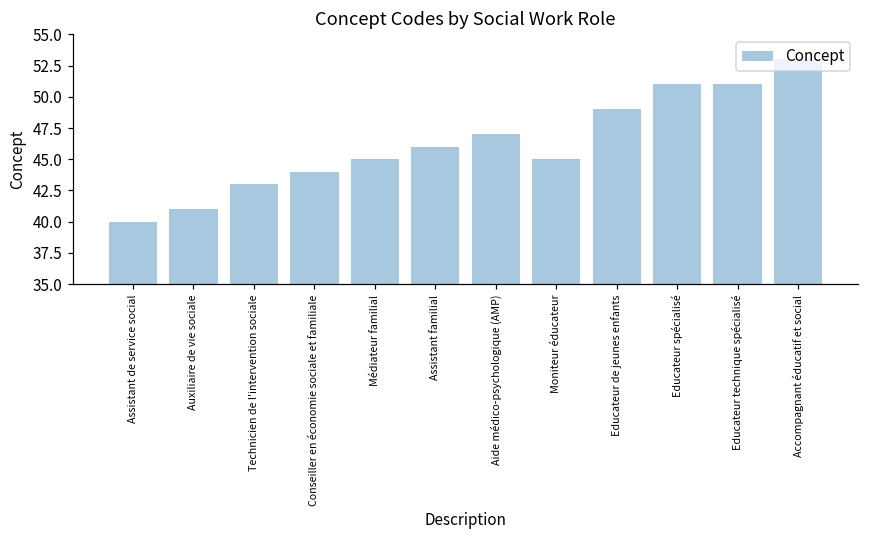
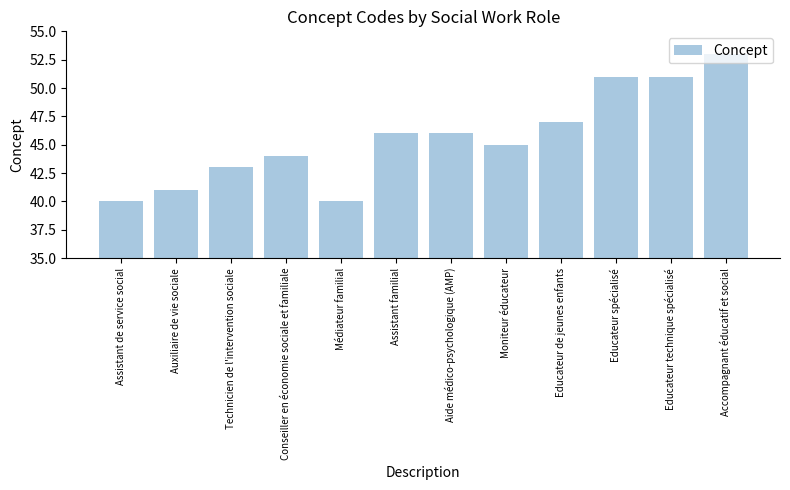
  {
    "Assistant de service social": 40,
    "Auxiliaire de vie sociale": 41,
    "Technicien de l'intervention sociale": 43,
    "Conseiller en économie sociale et familiale": 44,
-   "Médiateur familial": 45,
+   "Médiateur familial": 40,
    "Assistant familial": 46,
-   "Aide médico-psychologique (AMP)": 47,
+   "Aide médico-psychologique (AMP)": 46,
    "Moniteur éducateur": 45,
-   "Educateur de jeunes enfants": 49,
+   "Educateur de jeunes enfants": 47,
    "Educateur spécialisé": 51,
    "Educateur technique spécialisé": 51
  }
